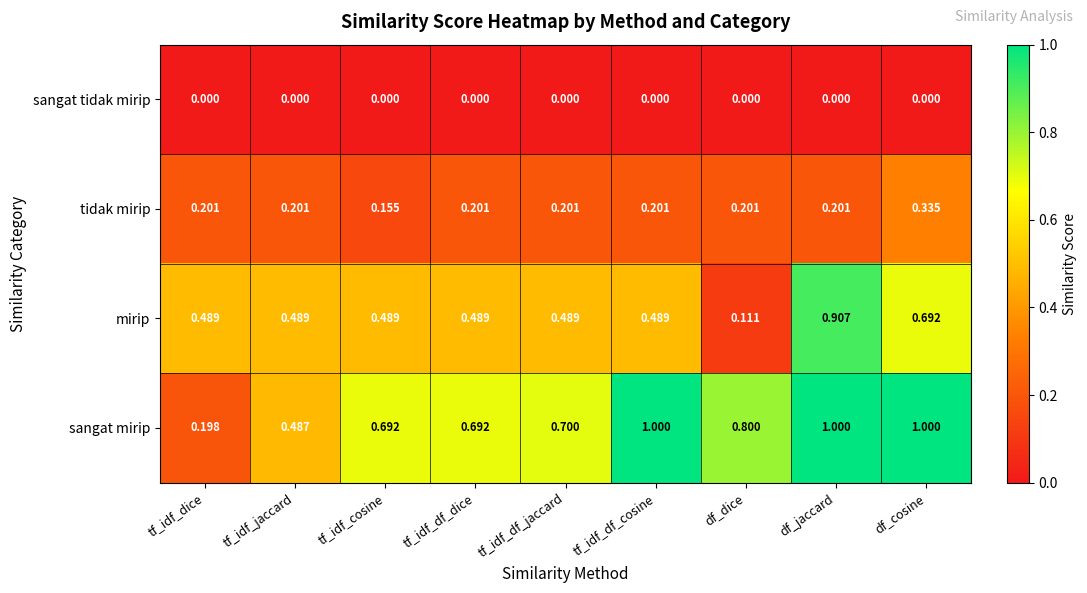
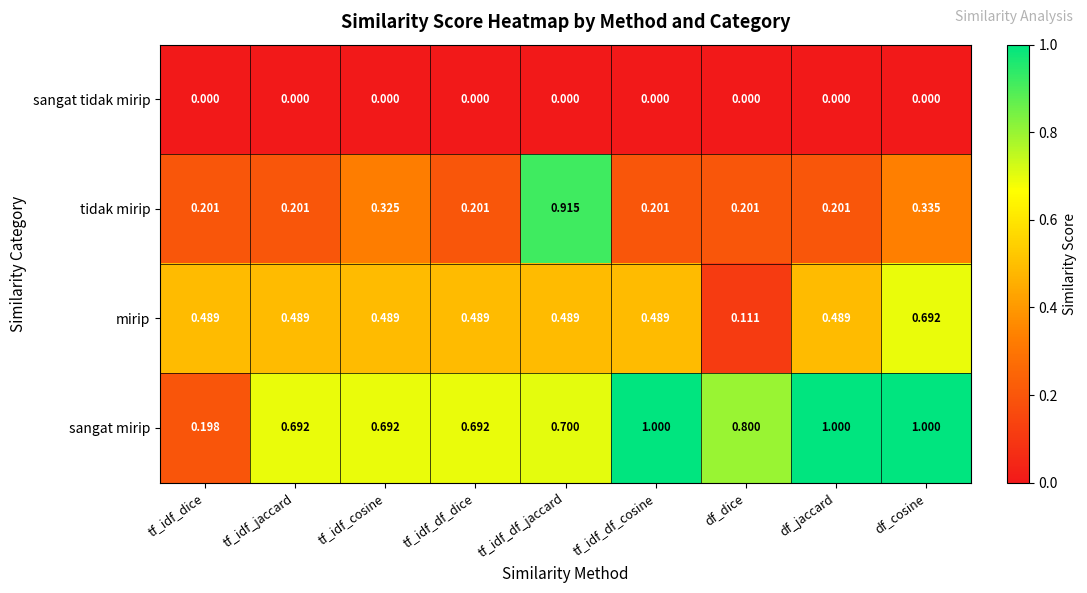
  {
    "sangat tidak mirip": {
      "tf_idf_dice": 0.000,
      "tf_idf_jaccard": 0.000,
      "tf_idf_cosine": 0.000,
      "tf_idf_df_dice": 0.000,
      "tf_idf_df_jaccard": 0.000,
      "tf_idf_df_cosine": 0.000,
      "df_dice": 0.000,
      "df_jaccard": 0.000,
      "df_cosine": 0.000
    },
    "tidak mirip": {
      "tf_idf_dice": 0.201,
      "tf_idf_jaccard": 0.201,
-     "tf_idf_cosine": 0.155,
+     "tf_idf_cosine": 0.325,
      "tf_idf_df_dice": 0.201,
-     "tf_idf_df_jaccard": 0.201,
+     "tf_idf_df_jaccard": 0.915,
      "tf_idf_df_cosine": 0.201,
      "df_dice": 0.201,
      "df_jaccard": 0.201,
      "df_cosine": 0.335
    },
    "mirip": {
      "tf_idf_dice": 0.489,
      "tf_idf_jaccard": 0.489,
      "tf_idf_cosine": 0.489,
      "tf_idf_df_dice": 0.489,
      "tf_idf_df_jaccard": 0.489,
      "tf_idf_df_cosine": 0.489,
      "df_dice": 0.111,
-     "df_jaccard": 0.907,
+     "df_jaccard": 0.489,
      "df_cosine": 0.692
    },
    "sangat mirip": {
      "tf_idf_dice": 0.198,
-     "tf_idf_jaccard": 0.487,
+     "tf_idf_jaccard": 0.692,
      "tf_idf_cosine": 0.692,
      "tf_idf_df_dice": 0.692,
      "tf_idf_df_jaccard": 0.700,
      "tf_idf_df_cosine": 1.000,
      "df_dice": 0.800,
      "df_jaccard": 1.000,
      "df_cosine": 1.000
    }
  }
